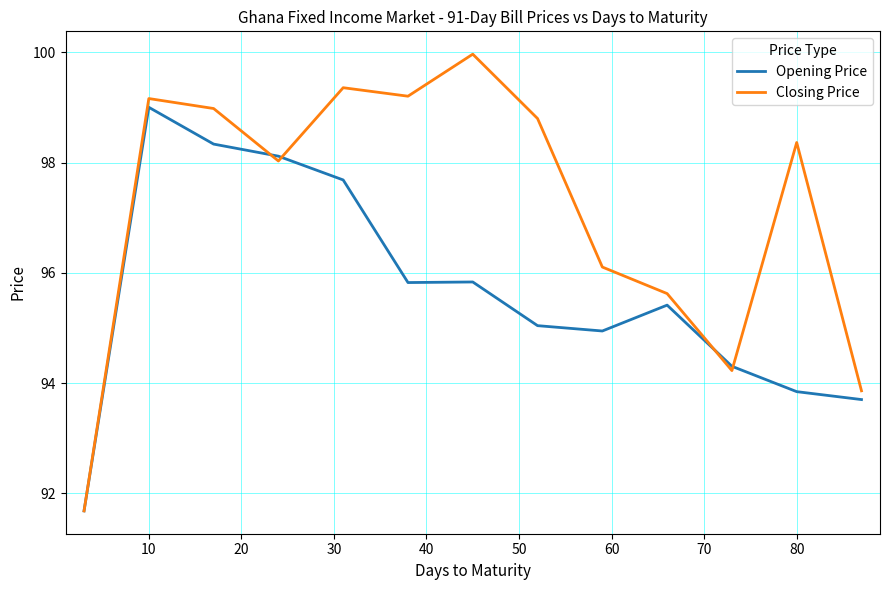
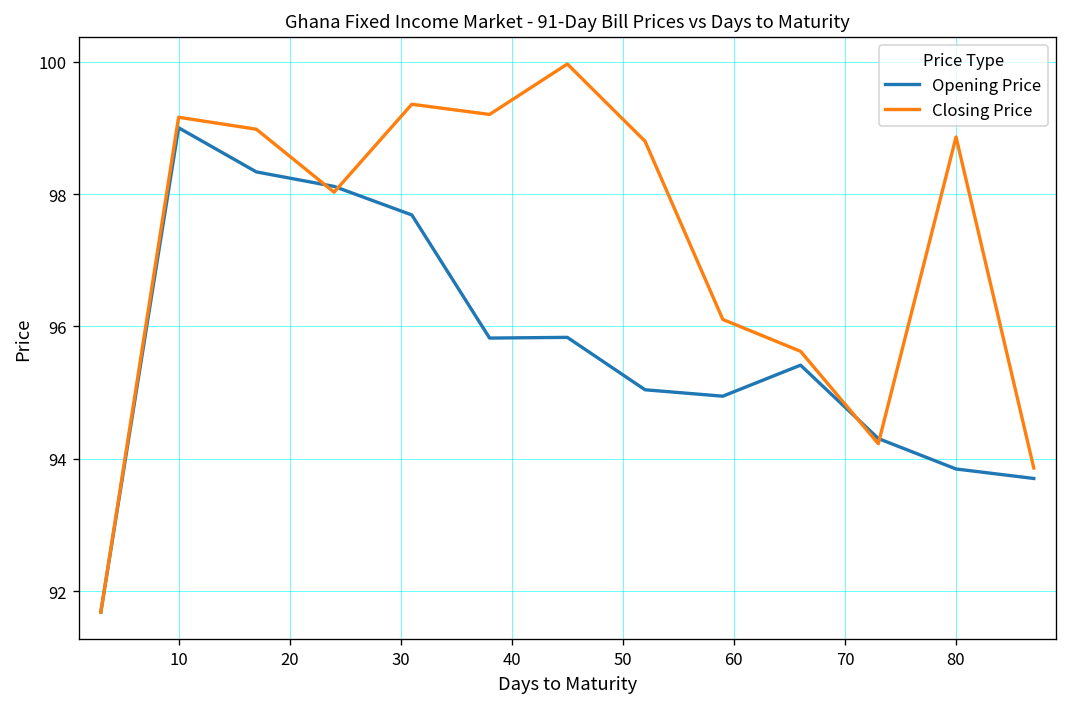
  {
    "Opening Price": {
      "10": 99.0,
      "80": 93.8
    },
    "Closing Price": {
      "10": 99.2,
-     "80": 98.4
+     "80": 98.9
    }
  }
